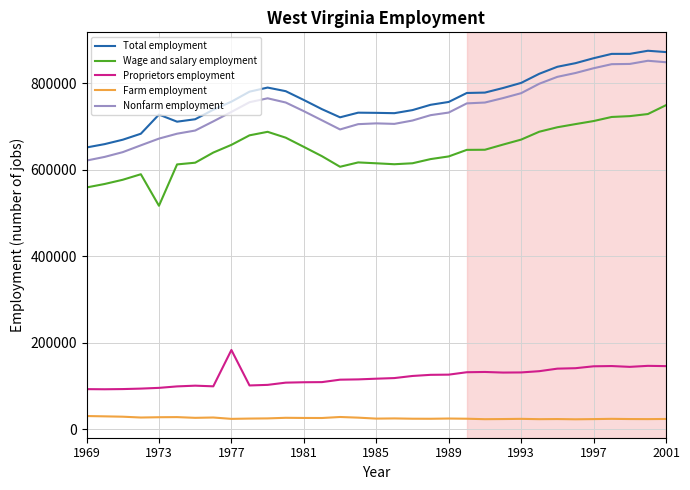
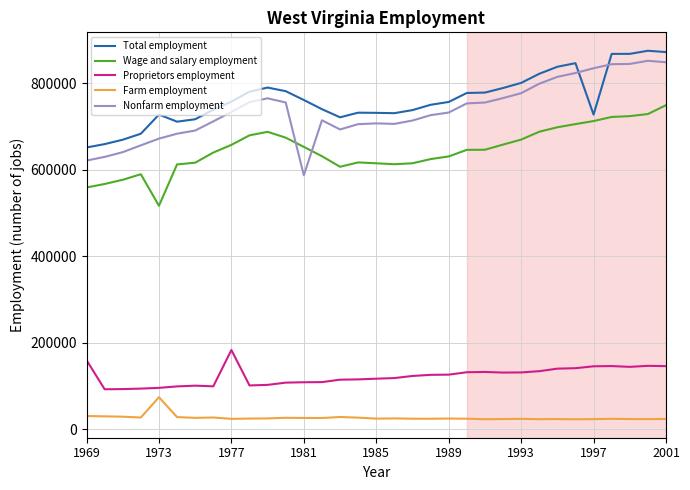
  {
    "Total employment": {
      "1969": 650000,
      "1981": 760000,
      "1985": 730000,
      "1989": 760000,
      "1993": 800000,
-     "1997": 860000,
+     "1997": 730000,
      "2001": 870000
    },
    "Wage and salary employment": {
      "1969": 560000,
      "1973": 520000,
      "1977": 660000,
      "1981": 650000,
      "1985": 620000,
      "1989": 630000,
      "1993": 670000,
      "1997": 710000,
      "2001": 750000
    },
    "Proprietors employment": {
-     "1969": 90000,
+     "1969": 160000,
      "1973": 100000,
      "1977": 180000,
      "1981": 110000,
      "1985": 120000,
      "1989": 130000,
      "1993": 130000,
      "1997": 150000,
      "2001": 150000
    },
    "Farm employment": {
      "1969": 30000,
-     "1973": 30000,
+     "1973": 70000,
      "1977": 20000,
      "1981": 30000,
      "1985": 20000,
      "1989": 20000,
      "1993": 20000,
      "1997": 20000,
      "2001": 20000
    },
    "Nonfarm employment": {
      "1969": 620000,
      "1973": 670000,
-     "1981": 740000,
+     "1981": 590000,
      "1985": 710000,
      "1989": 730000,
      "1993": 780000,
      "1997": 840000,
      "2001": 850000
    }
  }
